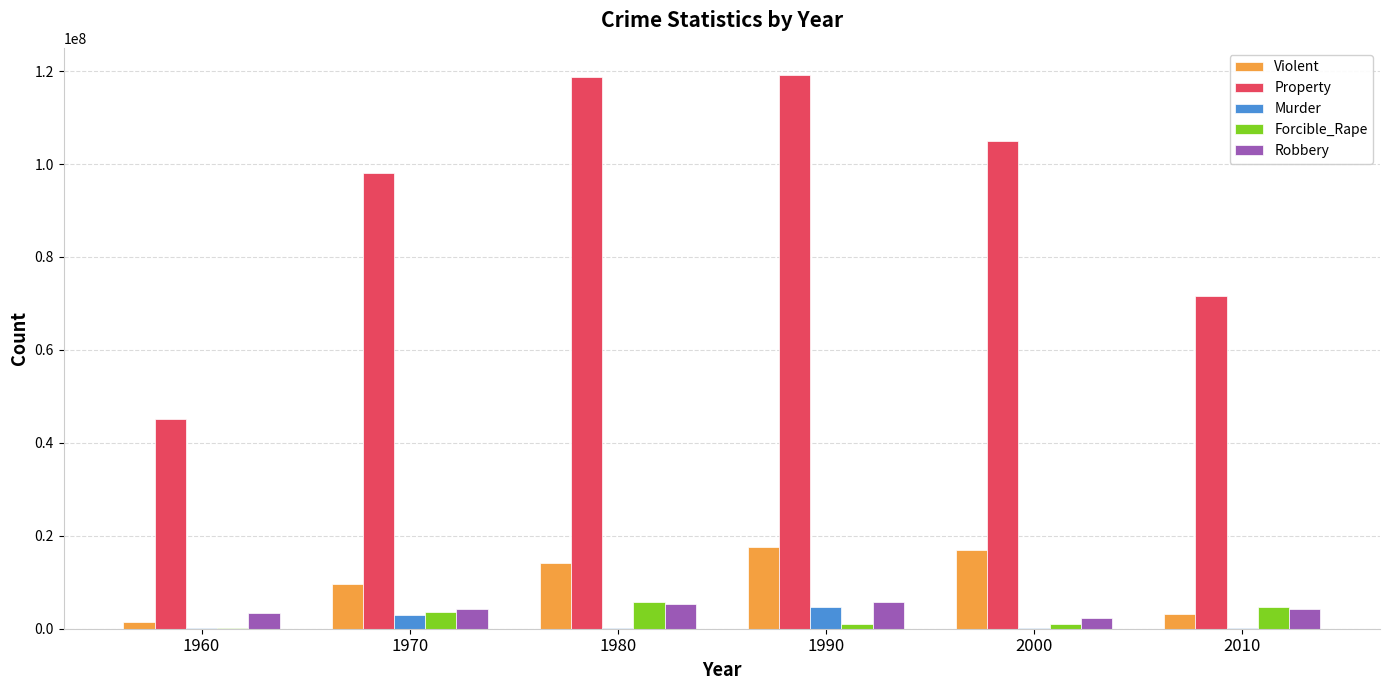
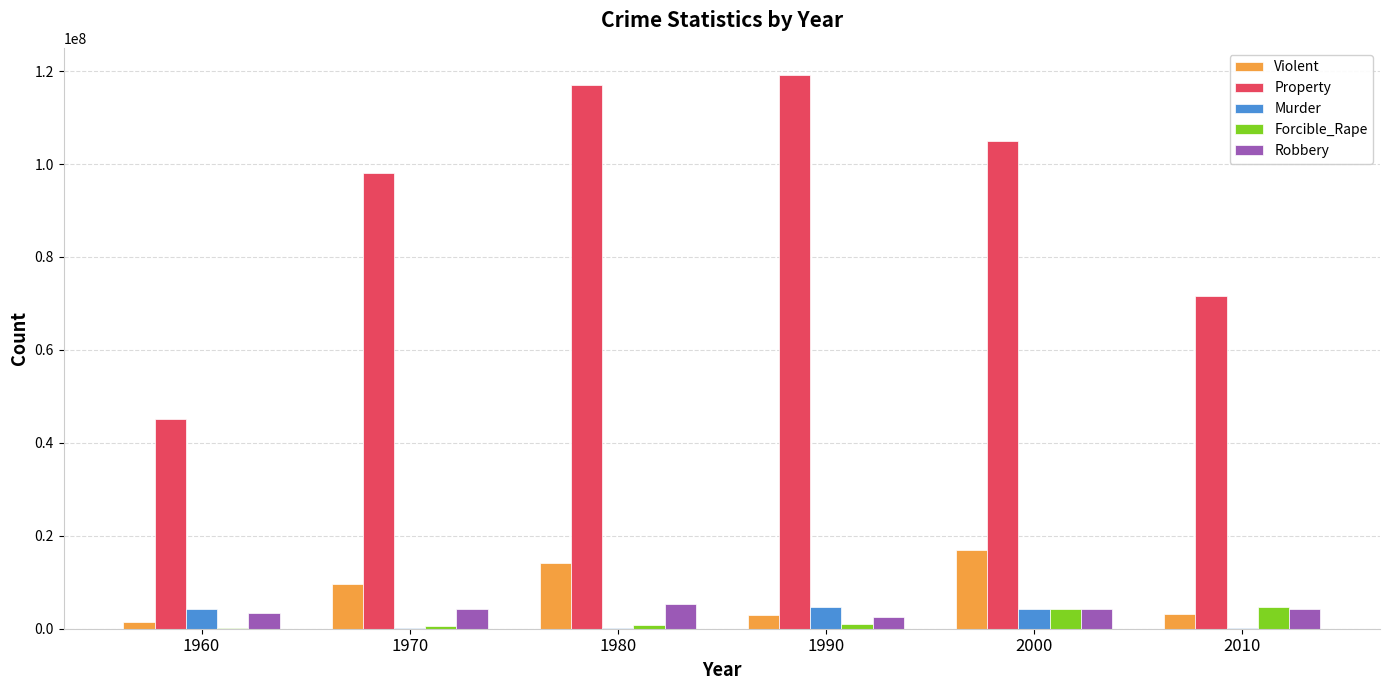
  {
    "Violent": {
      "1960": 1000000,
      "1970": 10000000,
      "1980": 14000000,
-     "1990": 18000000,
+     "1990": 3000000,
      "2000": 17000000,
      "2010": 3000000
    },
    "Property": {
      "1960": 45000000,
      "1970": 98000000,
-     "1980": 119000000,
+     "1980": 117000000,
      "1990": 119000000,
      "2000": 105000000,
      "2010": 72000000
    },
    "Murder": {
-     "1960": 0,
-     "1970": 3000000,
+     "1960": 4000000,
+     "1970": 0,
      "1990": 5000000,
-     "2000": 0
+     "2000": 4000000
    },
    "Forcible_Rape": {
-     "1970": 4000000,
-     "1980": 6000000,
+     "1970": 1000000,
+     "1980": 1000000,
      "1990": 1000000,
-     "2000": 1000000,
+     "2000": 4000000,
      "2010": 5000000
    },
    "Robbery": {
      "1960": 3000000,
      "1970": 4000000,
      "1980": 5000000,
-     "1990": 6000000,
-     "2000": 2000000,
+     "1990": 3000000,
+     "2000": 4000000,
      "2010": 4000000
    }
  }
